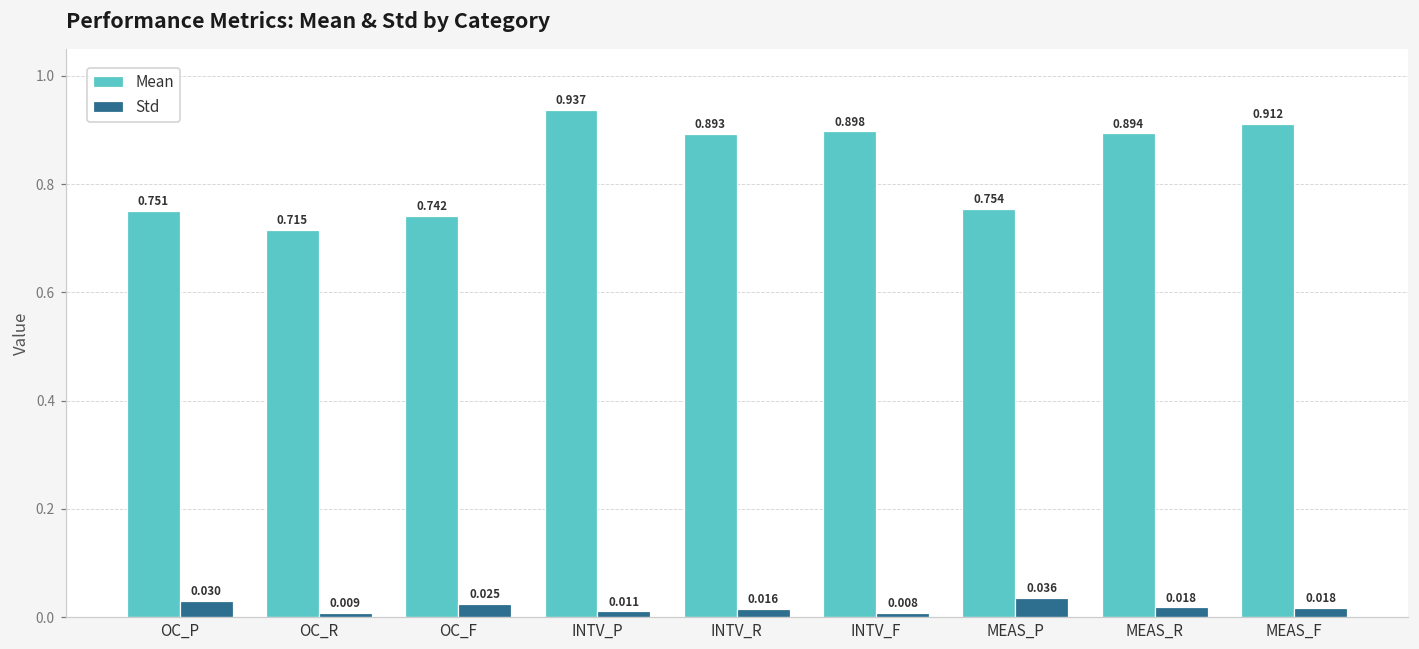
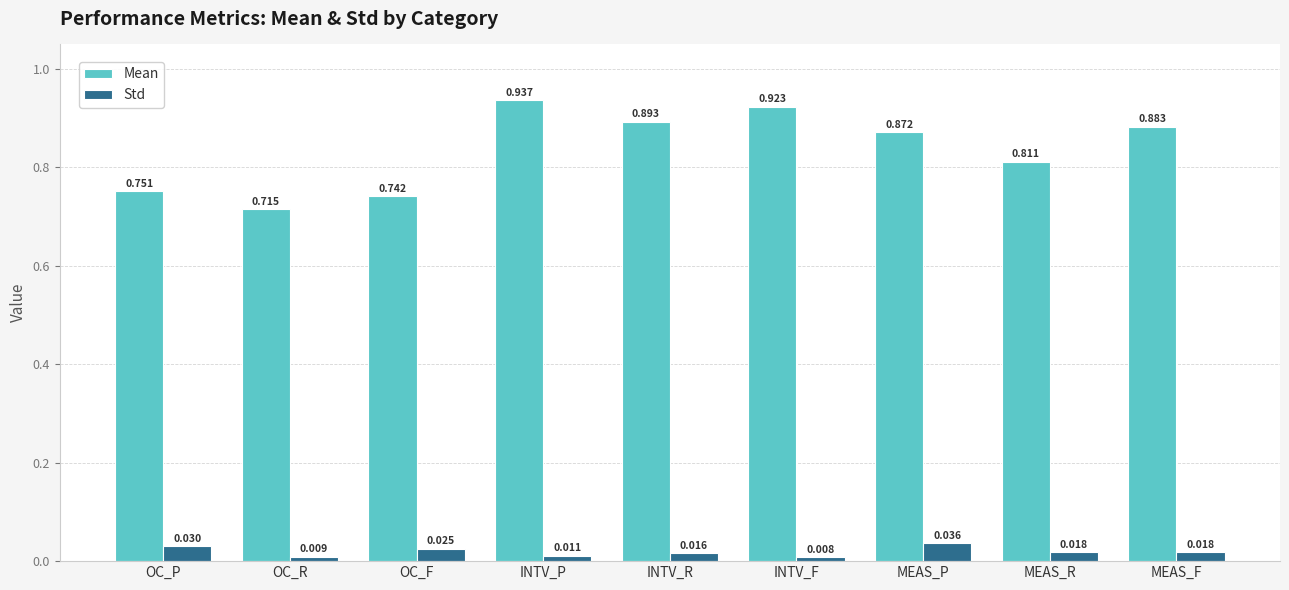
  {
    "Mean": {
      "OC_P": 0.751,
      "OC_R": 0.715,
      "OC_F": 0.742,
      "INTV_P": 0.937,
      "INTV_R": 0.893,
-     "INTV_F": 0.898,
-     "MEAS_P": 0.754,
-     "MEAS_R": 0.894,
-     "MEAS_F": 0.912
+     "INTV_F": 0.923,
+     "MEAS_P": 0.872,
+     "MEAS_R": 0.811,
+     "MEAS_F": 0.883
    },
    "Std": {
      "OC_P": 0.030,
      "OC_R": 0.009,
      "OC_F": 0.025,
      "INTV_P": 0.011,
      "INTV_R": 0.016,
      "INTV_F": 0.008,
      "MEAS_P": 0.036,
      "MEAS_R": 0.018,
      "MEAS_F": 0.018
    }
  }
